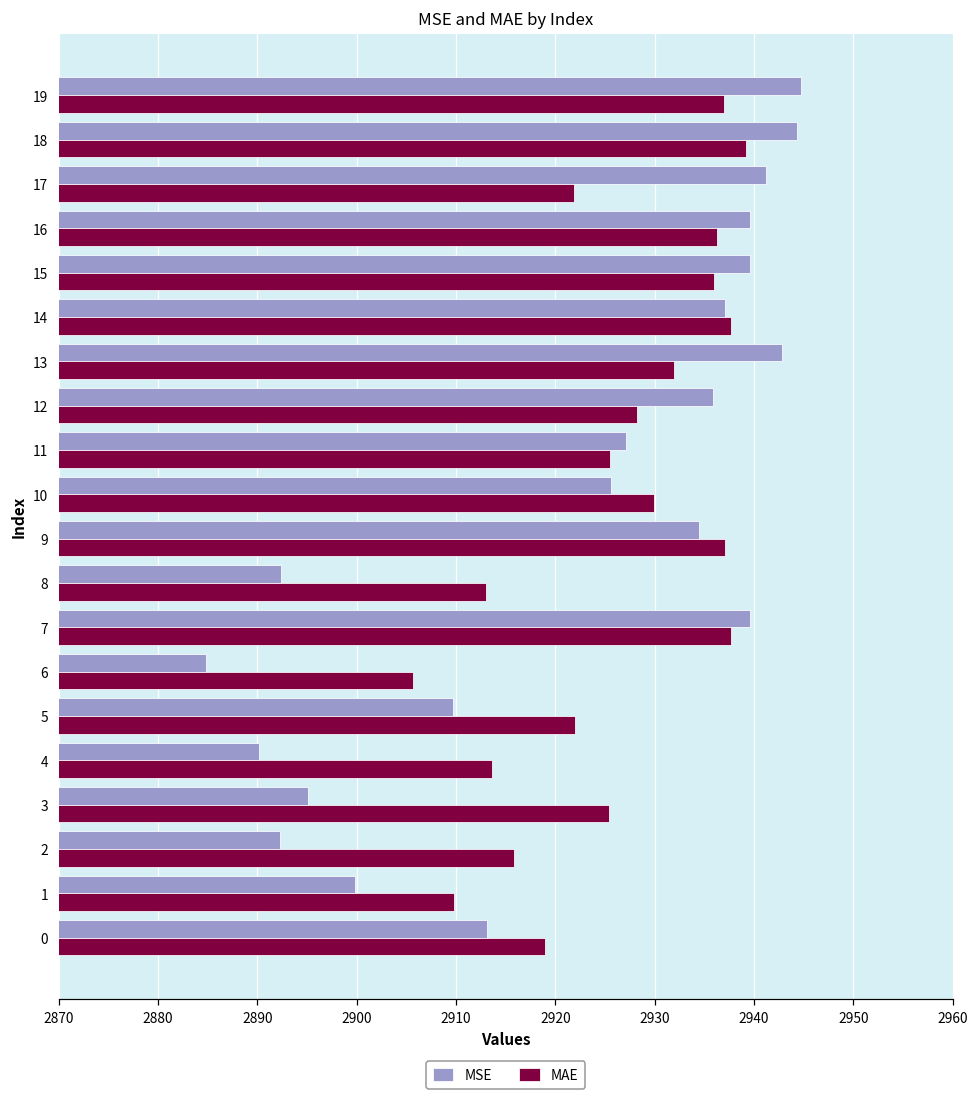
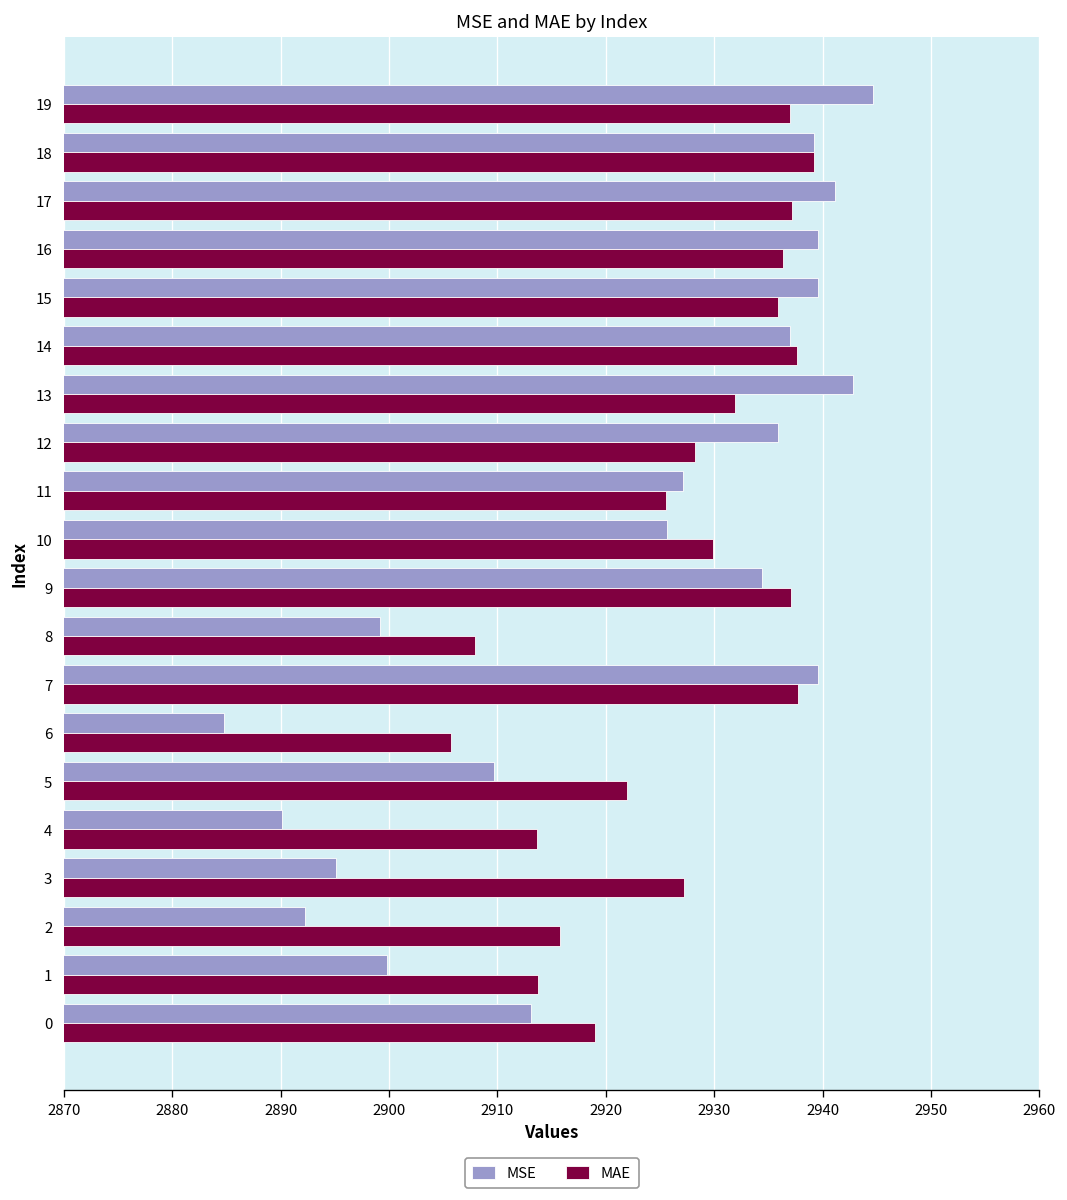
  {
    "MSE": {
      "19": 2945,
-     "18": 2944,
+     "18": 2939,
      "17": 2941,
      "16": 2940,
      "15": 2940,
      "14": 2937,
      "13": 2943,
      "12": 2936,
      "11": 2927,
      "10": 2926,
      "9": 2934,
-     "8": 2892,
+     "8": 2899,
      "7": 2940,
      "6": 2885,
      "5": 2910,
      "4": 2890,
      "3": 2895,
      "2": 2892,
      "1": 2900,
      "0": 2913
    },
    "MAE": {
      "19": 2937,
      "18": 2939,
-     "17": 2922,
+     "17": 2937,
      "16": 2936,
      "15": 2936,
      "14": 2938,
      "13": 2932,
      "12": 2928,
      "11": 2926,
      "10": 2930,
      "9": 2937,
-     "8": 2913,
+     "8": 2908,
      "7": 2938,
      "6": 2906,
      "5": 2922,
      "4": 2914,
-     "3": 2925,
+     "3": 2927,
      "2": 2916,
-     "1": 2910,
+     "1": 2914,
      "0": 2919
    }
  }
